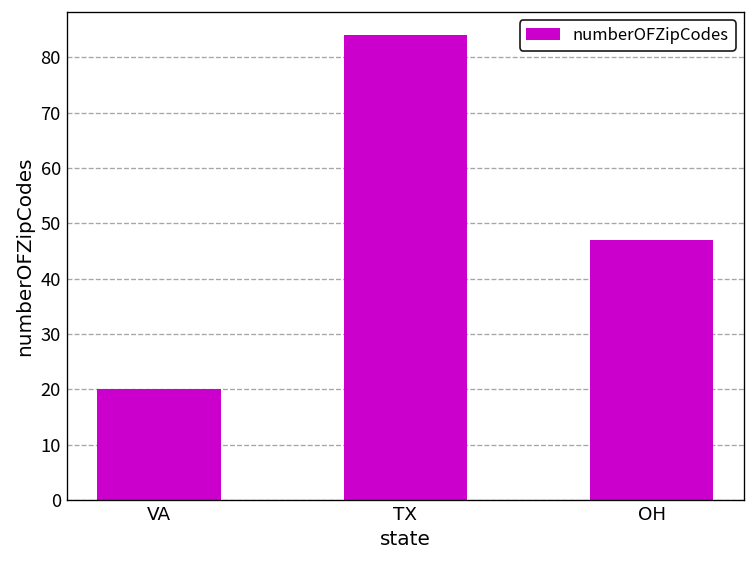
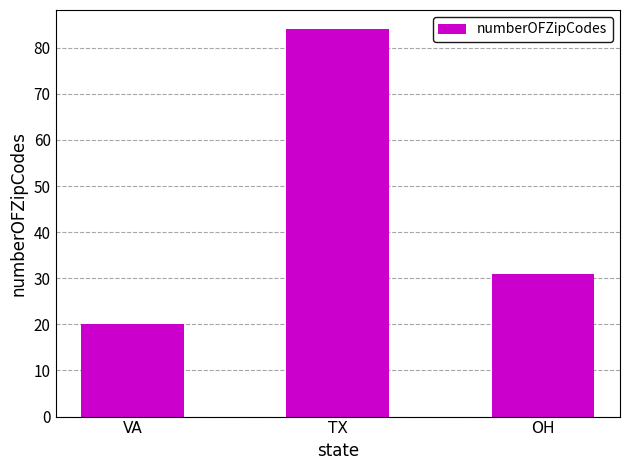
  {
    "VA": 20,
    "TX": 84,
-   "OH": 47
+   "OH": 31
  }
